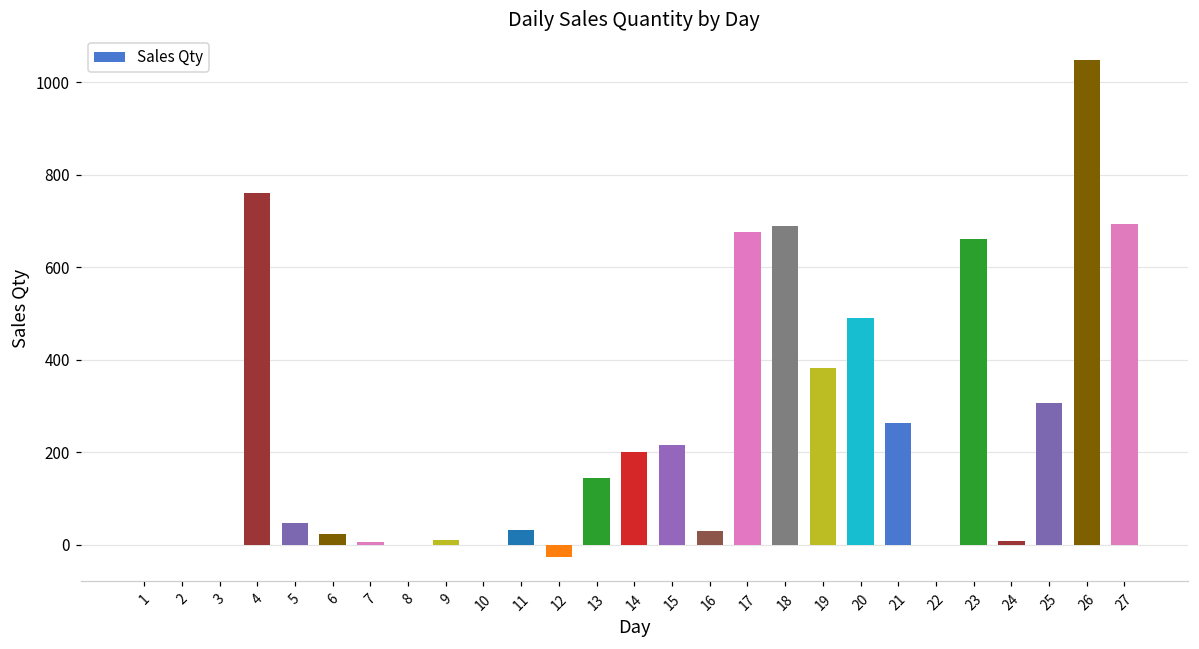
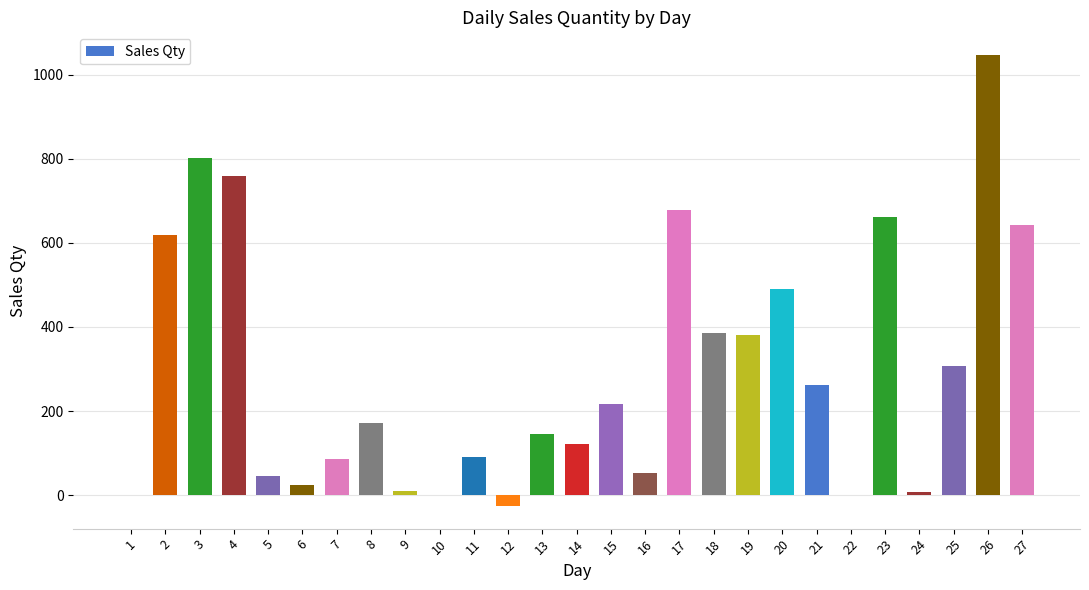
  {
    "1": 0,
-   "2": 0,
-   "3": 0,
+   "2": 620,
+   "3": 800,
    "4": 760,
    "5": 50,
    "6": 20,
-   "7": 10,
-   "8": 0,
+   "7": 90,
+   "8": 170,
    "9": 10,
    "10": 0,
-   "11": 30,
+   "11": 90,
    "12": -30,
    "13": 150,
-   "14": 200,
+   "14": 120,
    "15": 220,
-   "16": 30,
+   "16": 50,
    "17": 680,
-   "18": 690,
+   "18": 390,
    "19": 380,
    "20": 490,
    "21": 260,
    "22": 0,
    "23": 660,
    "24": 10,
    "25": 310,
    "26": 1050,
-   "27": 690
+   "27": 640
  }
